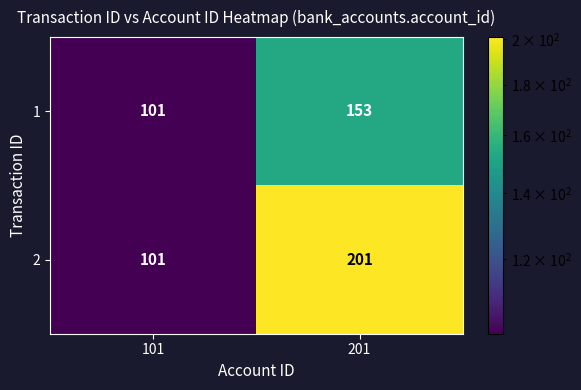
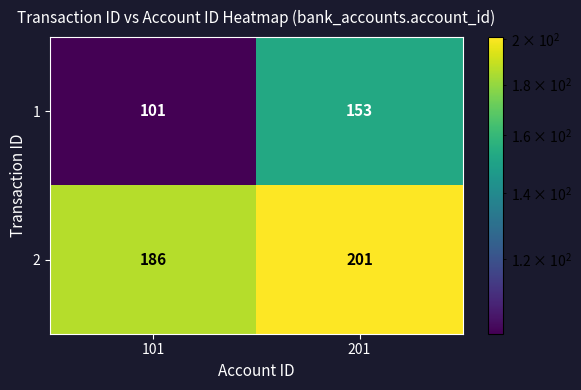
  {
    "1": {
      "101": 101,
      "201": 153
    },
    "2": {
-     "101": 101,
+     "101": 186,
      "201": 201
    }
  }
